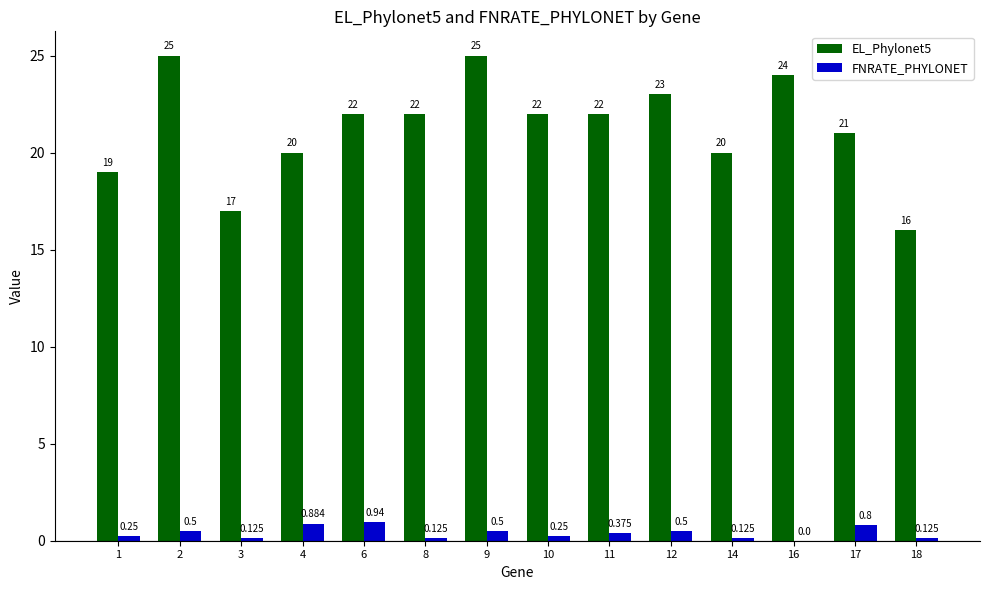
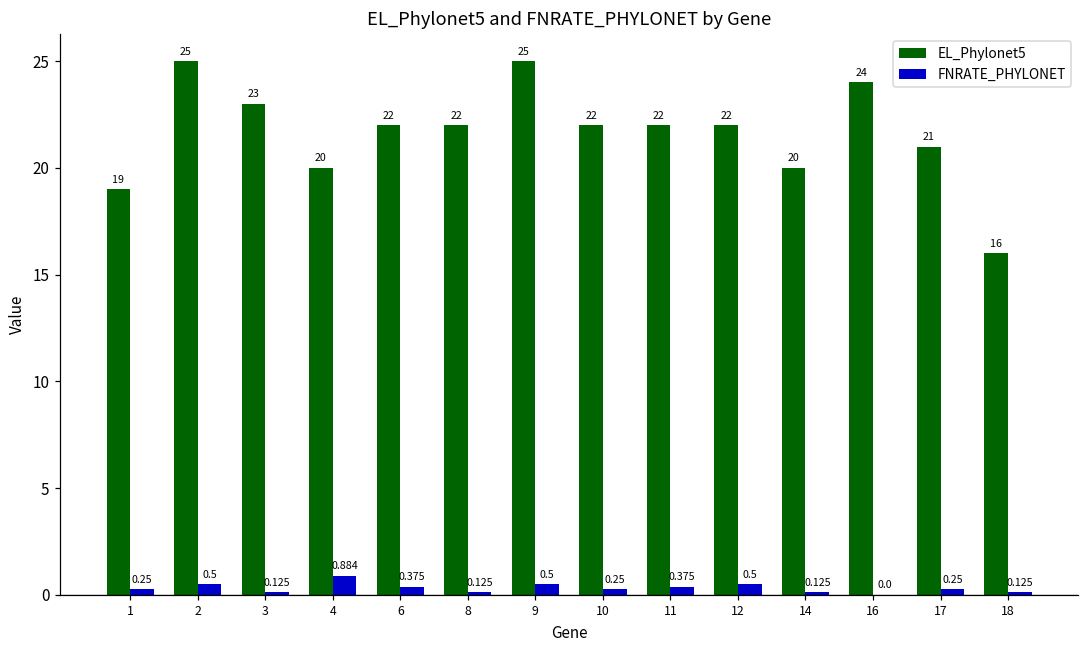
  {
    "EL_Phylonet5": {
      "1": 19,
      "2": 25,
-     "3": 17,
+     "3": 23,
      "4": 20,
      "6": 22,
      "8": 22,
      "9": 25,
      "10": 22,
      "11": 22,
-     "12": 23,
+     "12": 22,
      "14": 20,
      "16": 24,
      "17": 21,
      "18": 16
    },
    "FNRATE_PHYLONET": {
      "1": 0.25,
      "2": 0.5,
      "3": 0.125,
      "4": 0.884,
-     "6": 0.94,
+     "6": 0.375,
      "8": 0.125,
      "9": 0.5,
      "10": 0.25,
      "11": 0.375,
      "12": 0.5,
      "14": 0.125,
      "16": 0.0,
-     "17": 0.8,
+     "17": 0.25,
      "18": 0.125
    }
  }
